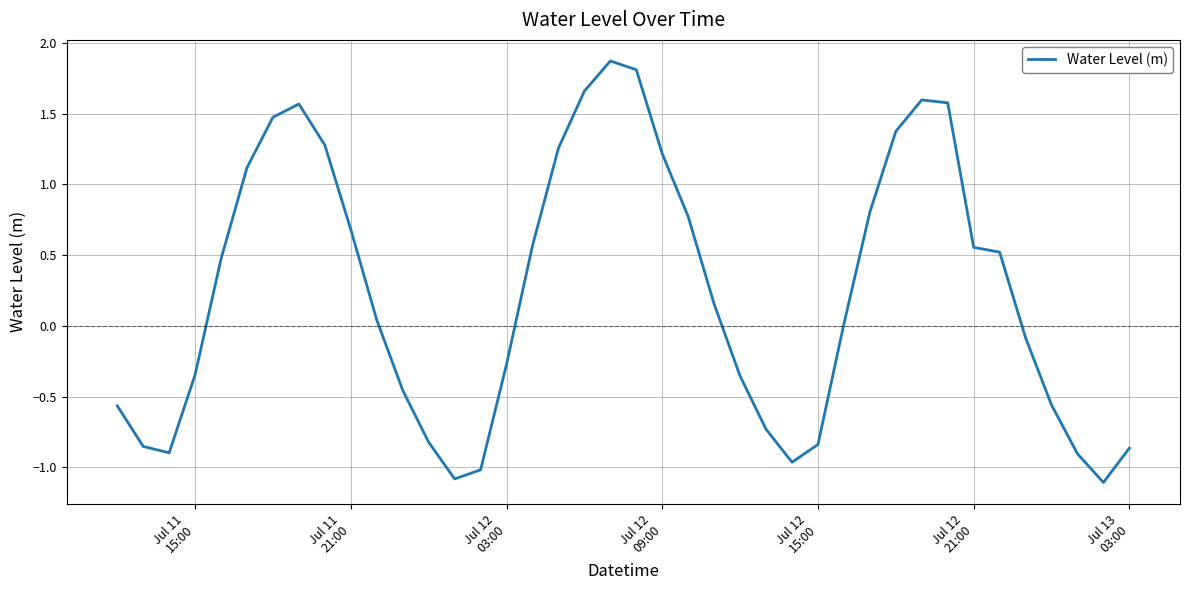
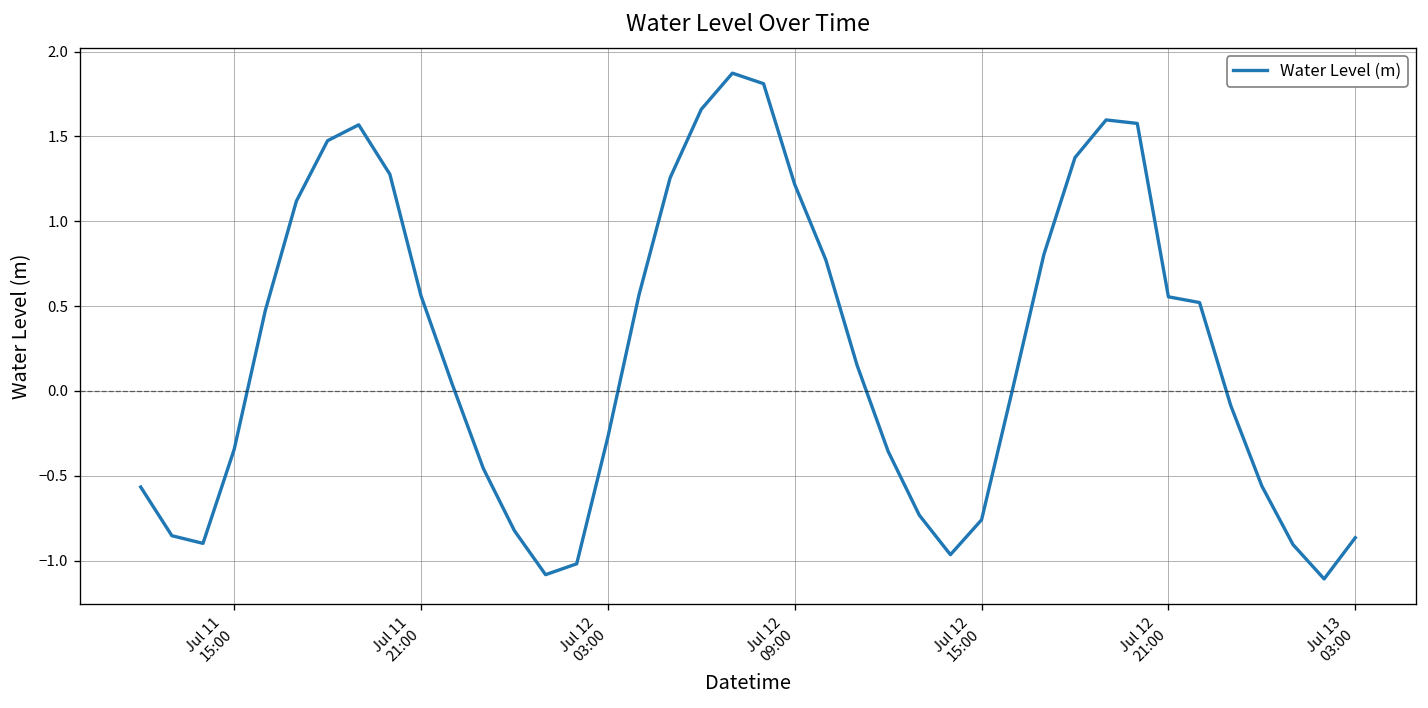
  {
    "Jul 11 15:00": -0.35,
-   "Jul 11 21:00": 0.68,
+   "Jul 11 21:00": 0.56,
    "Jul 12 03:00": -0.27,
    "Jul 12 09:00": 1.22,
-   "Jul 12 15:00": -0.84,
+   "Jul 12 15:00": -0.76,
    "Jul 12 21:00": 0.55,
    "Jul 13 03:00": -0.86
  }
